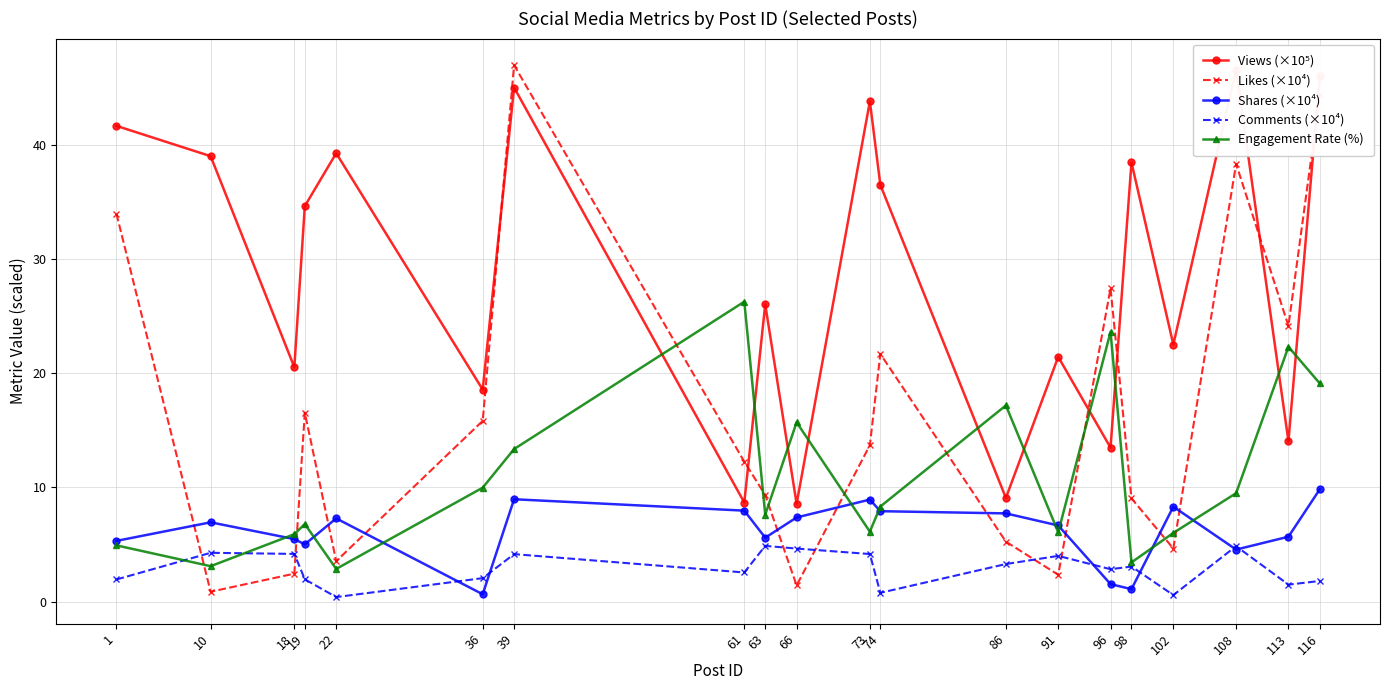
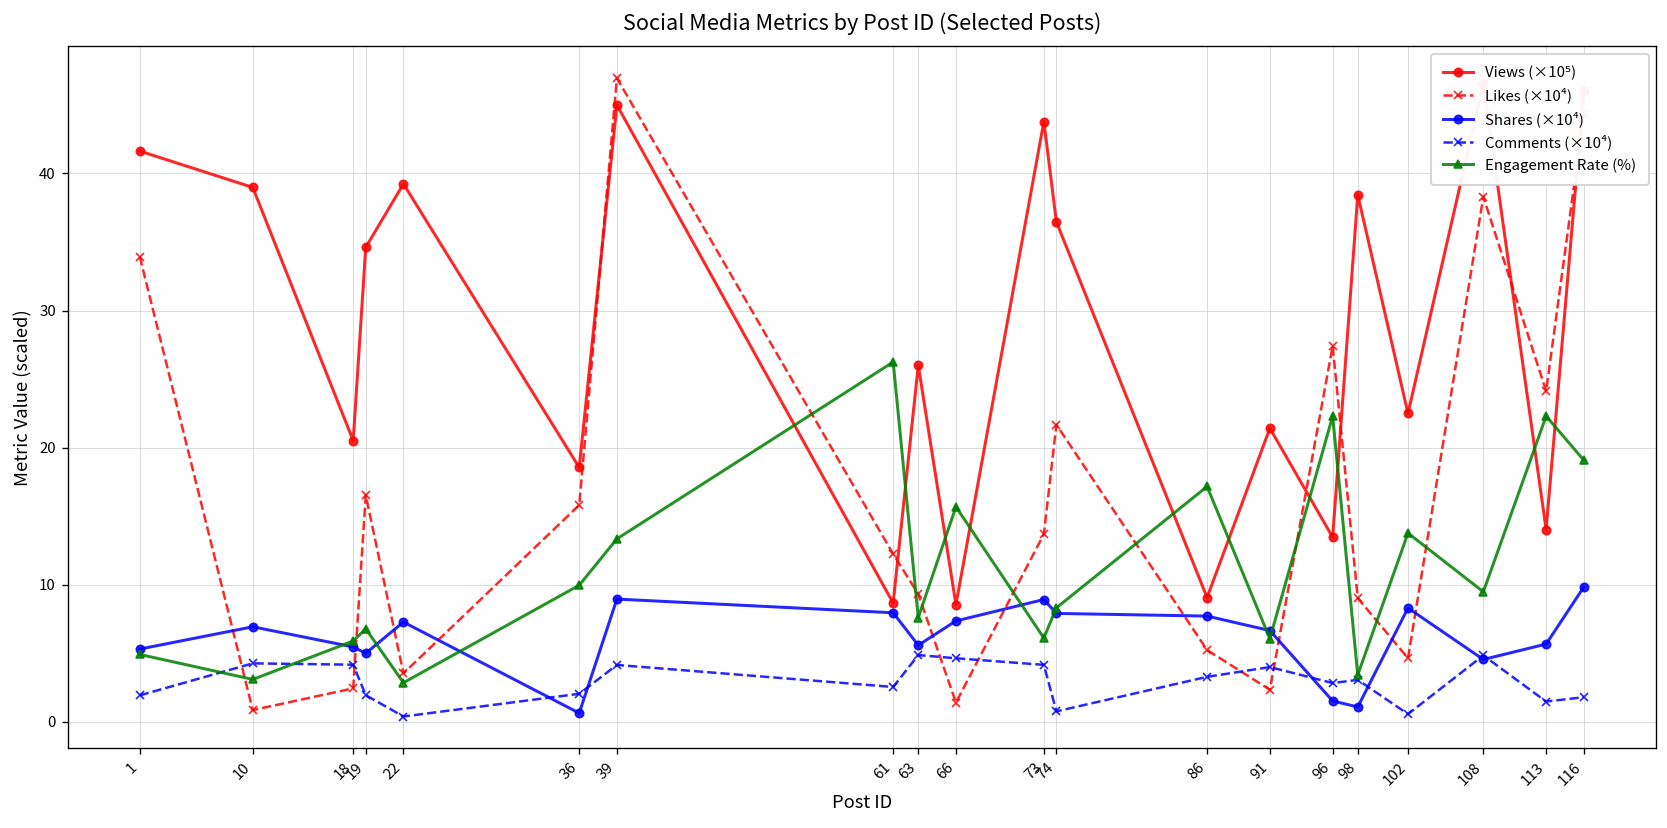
  {
    "Engagement Rate (%)": {
      "1": 4.9,
      "10": 3.1,
      "18": 5.9,
      "19": 6.8,
      "22": 2.9,
      "36": 10.0,
      "39": 13.4,
      "61": 26.3,
      "63": 7.6,
      "66": 15.7,
      "73": 6.1,
      "74": 8.3,
      "86": 17.2,
      "91": 6.1,
-     "96": 23.6,
+     "96": 22.3,
      "98": 3.4,
-     "102": 6.0,
+     "102": 13.8,
      "108": 9.5,
      "113": 22.3,
      "116": 19.1
    }
  }
